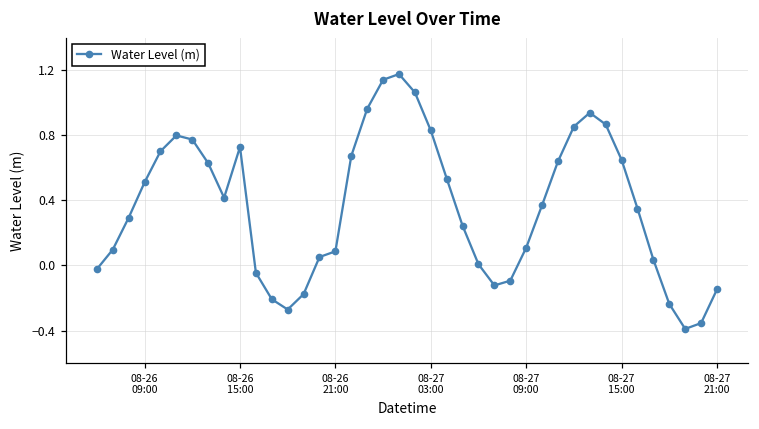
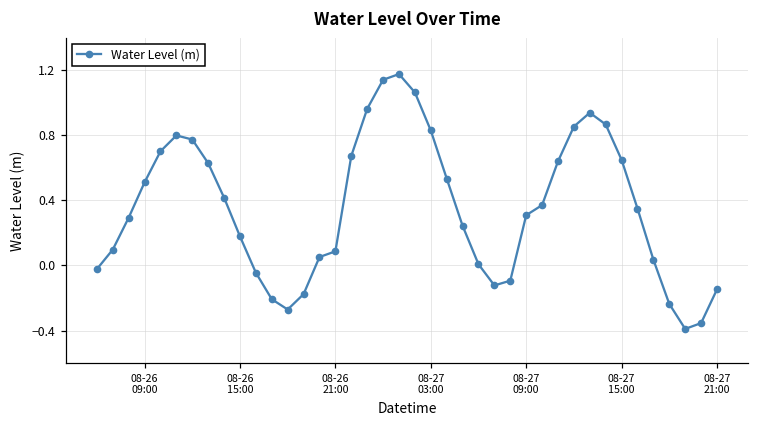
  {
    "08-26 09:00": 0.51,
-   "08-26 15:00": 0.73,
+   "08-26 15:00": 0.18,
    "08-26 21:00": 0.09,
    "08-27 03:00": 0.83,
-   "08-27 09:00": 0.11,
+   "08-27 09:00": 0.31,
    "08-27 15:00": 0.65,
    "08-27 21:00": -0.15
  }
